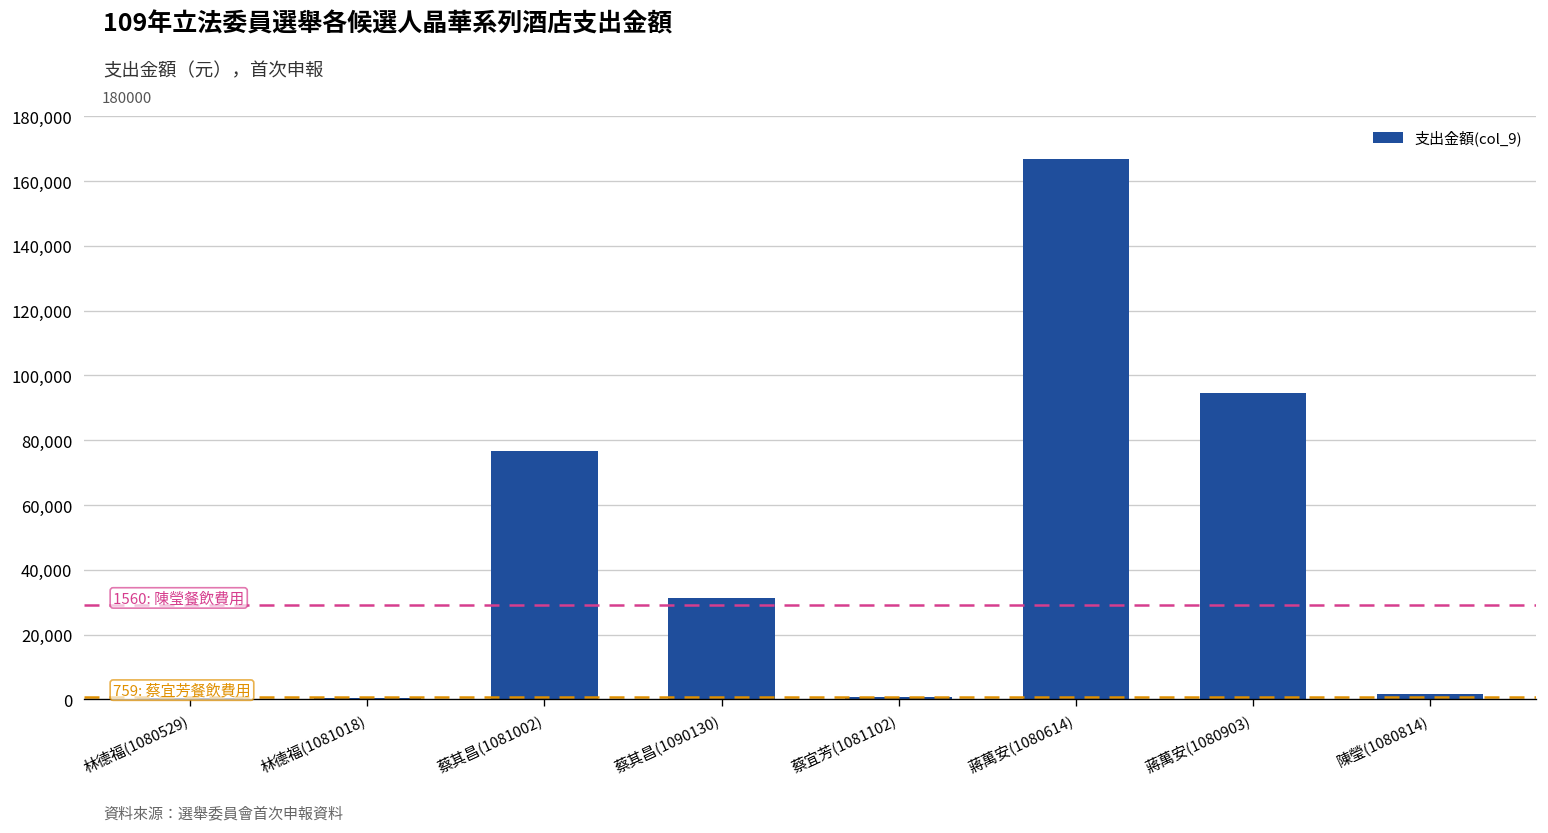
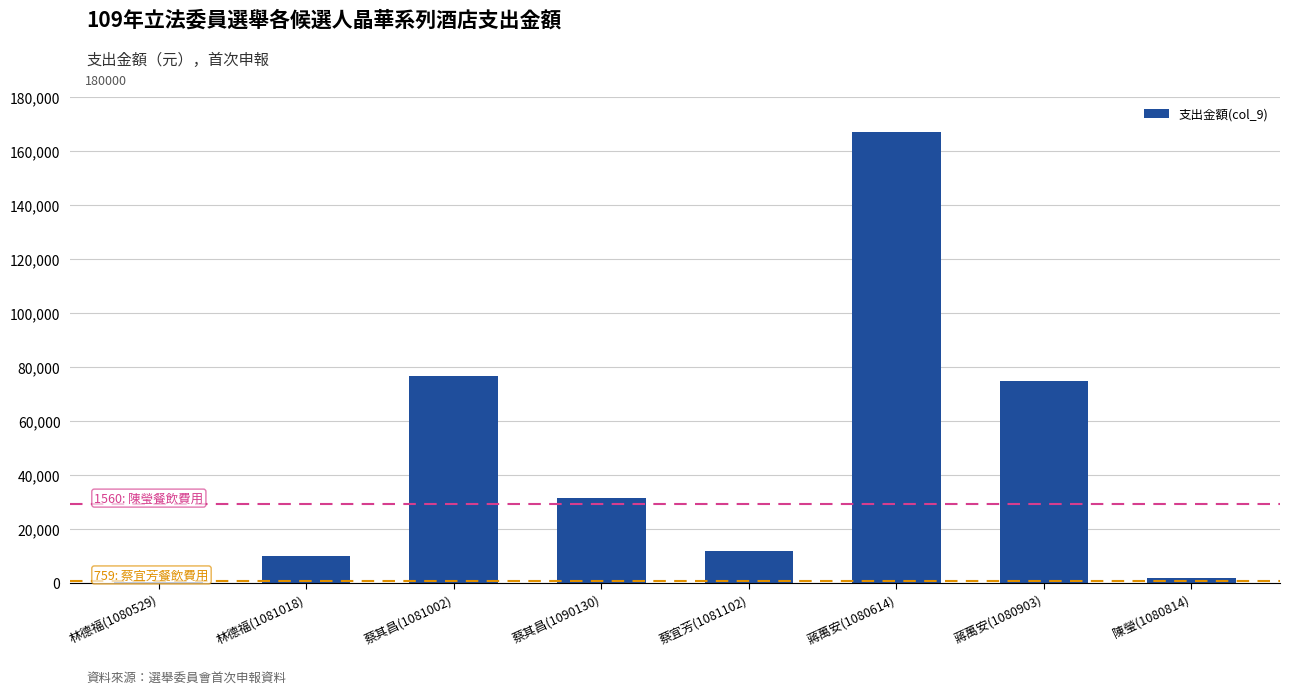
  {
-   "林德福(1081018)": "0",
+   "林德福(1081018)": "10,000",
    "蔡其昌(1081002)": "77,000",
    "蔡其昌(1090130)": "31,000",
-   "蔡宜芳(1081102)": "1,000",
+   "蔡宜芳(1081102)": "12,000",
    "蔣萬安(1080614)": "167,000",
-   "蔣萬安(1080903)": "95,000",
+   "蔣萬安(1080903)": "75,000",
    "陳瑩(1080814)": "2,000"
  }
